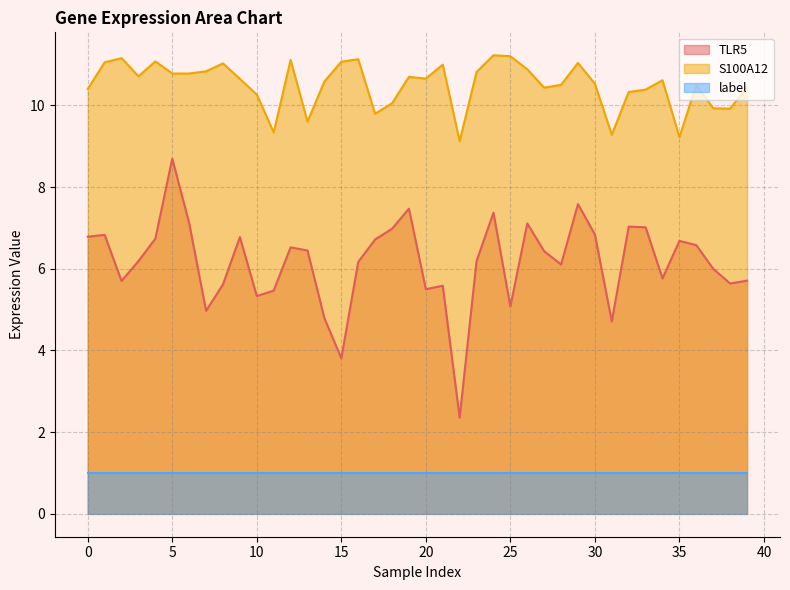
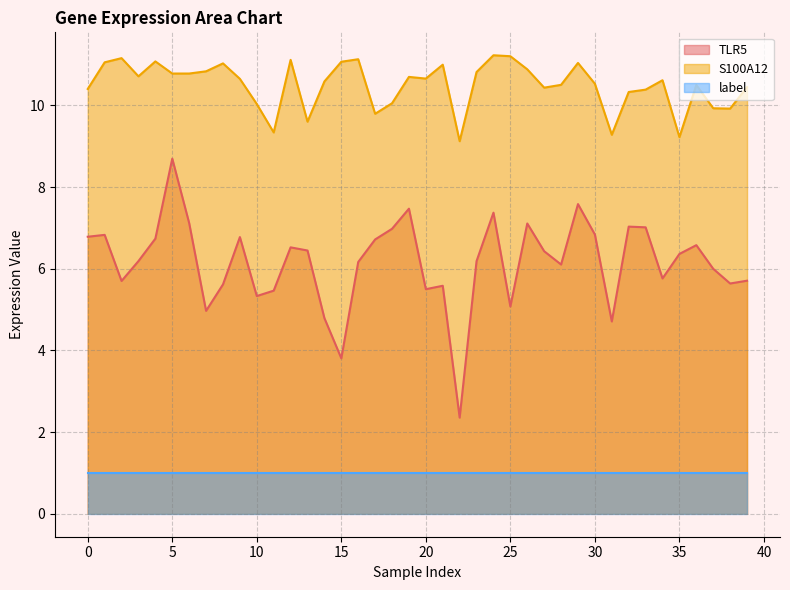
  {
    "TLR5": {
      "0": 6.8,
      "5": 8.7,
      "10": 5.3,
      "15": 3.8,
      "20": 5.5,
      "25": 5.1,
      "30": 6.8,
-     "35": 6.7
+     "35": 6.4
    },
    "S100A12": {
      "0": 10.4,
      "5": 10.8,
-     "10": 10.3,
+     "10": 10.0,
      "15": 11.1,
      "20": 10.7,
      "25": 11.2,
      "30": 10.5,
      "35": 9.2
    },
    "label": {
      "0": 1.0,
      "5": 1.0,
      "10": 1.0,
      "15": 1.0,
      "20": 1.0,
      "25": 1.0,
      "30": 1.0,
      "35": 1.0
    }
  }
